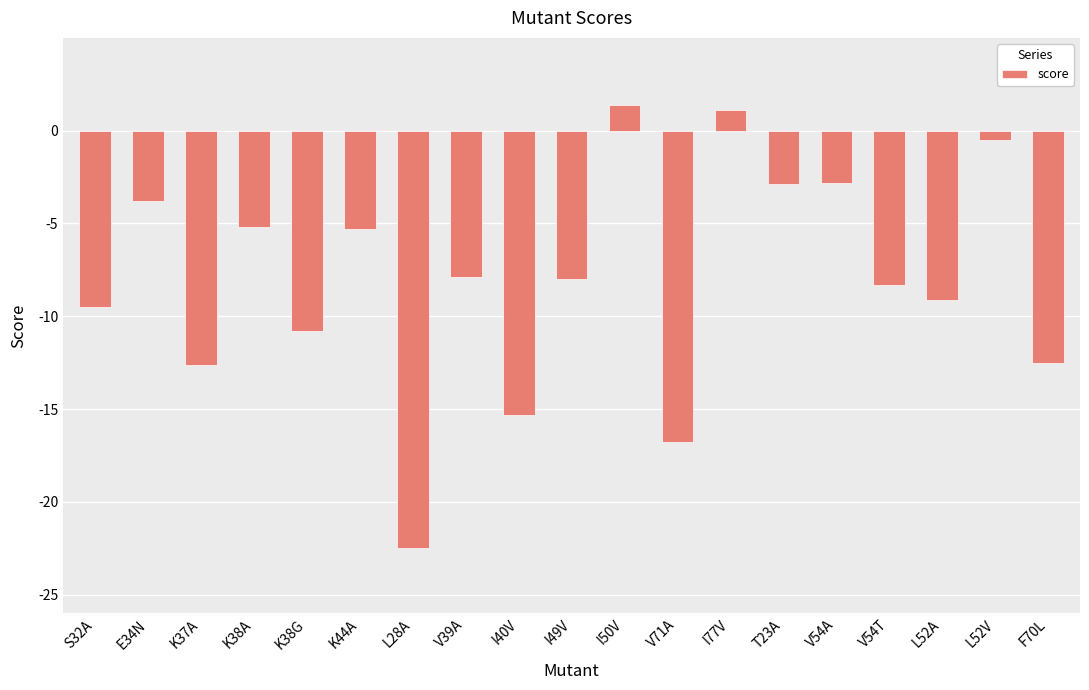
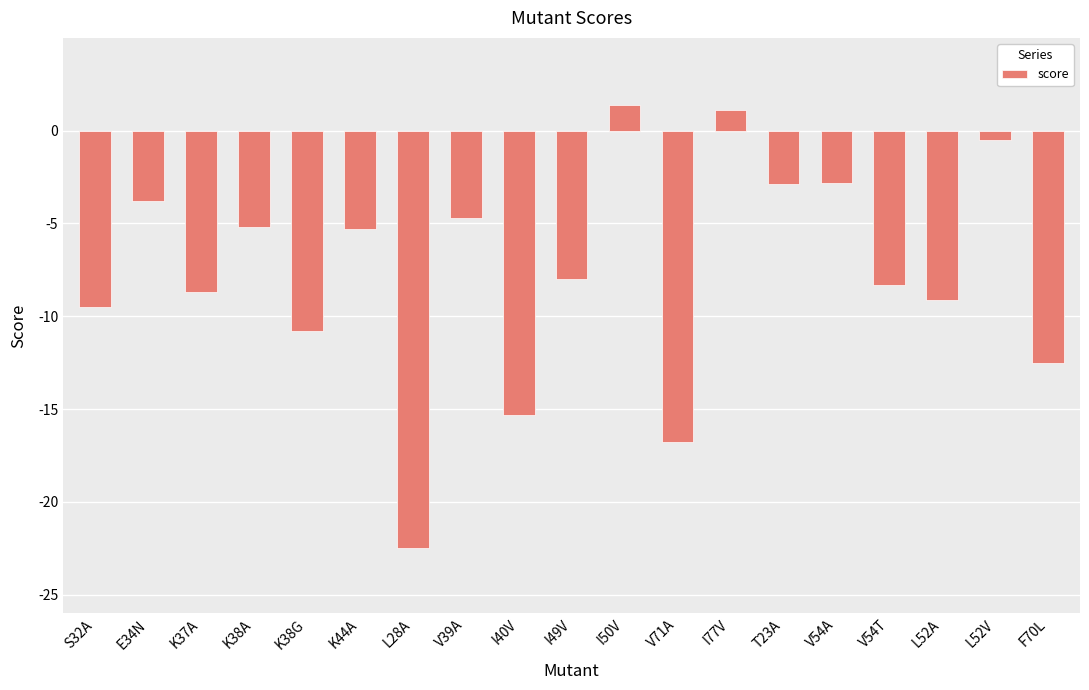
  {
    "S32A": -9.5,
    "E34N": -3.8,
-   "K37A": -12.6,
+   "K37A": -8.7,
    "K38A": -5.2,
    "K38G": -10.8,
    "K44A": -5.3,
    "L28A": -22.5,
-   "V39A": -7.9,
+   "V39A": -4.7,
    "I40V": -15.3,
    "I49V": -8.0,
    "I50V": 1.4,
    "V71A": -16.8,
    "I77V": 1.1,
    "T23A": -2.9,
    "V54A": -2.8,
    "V54T": -8.3,
    "L52A": -9.1,
    "L52V": -0.5,
    "F70L": -12.5
  }
